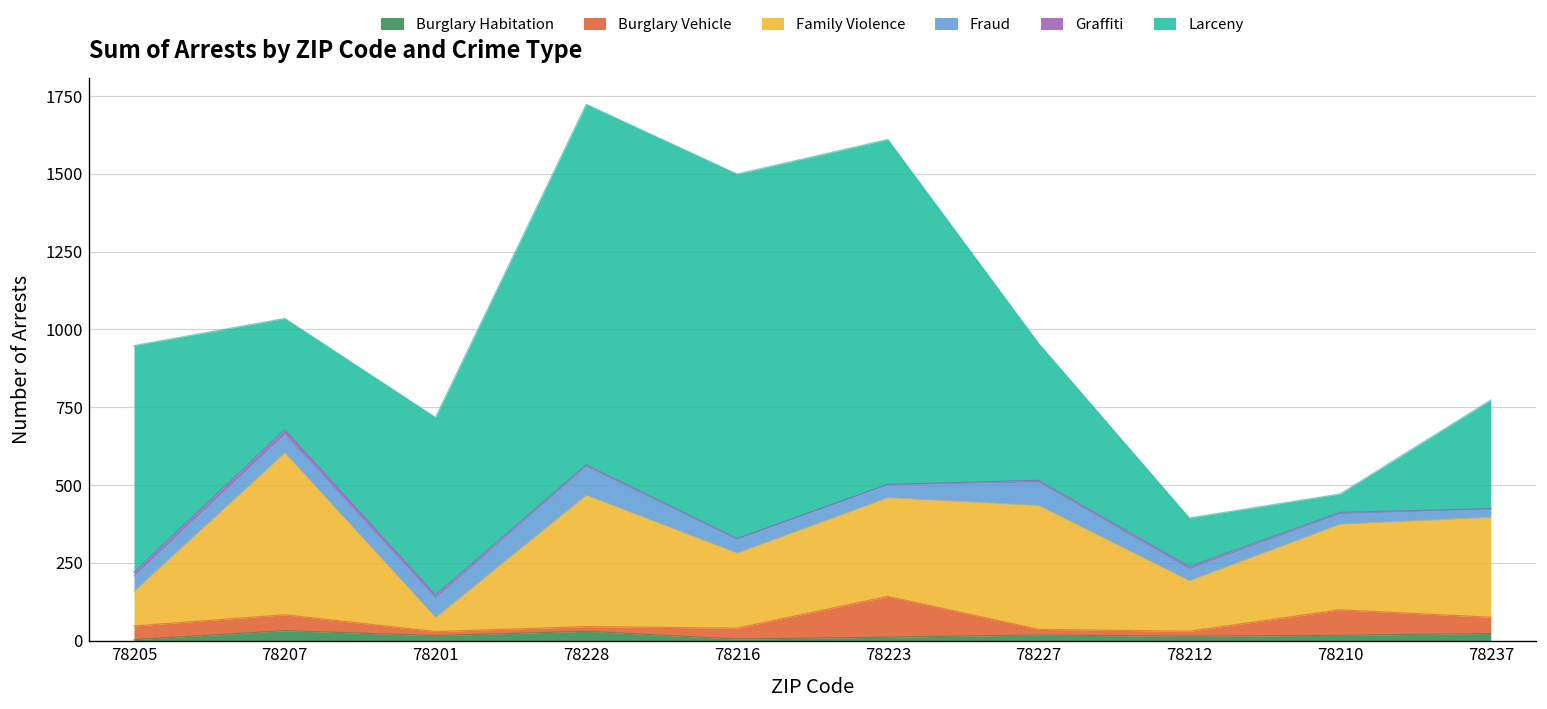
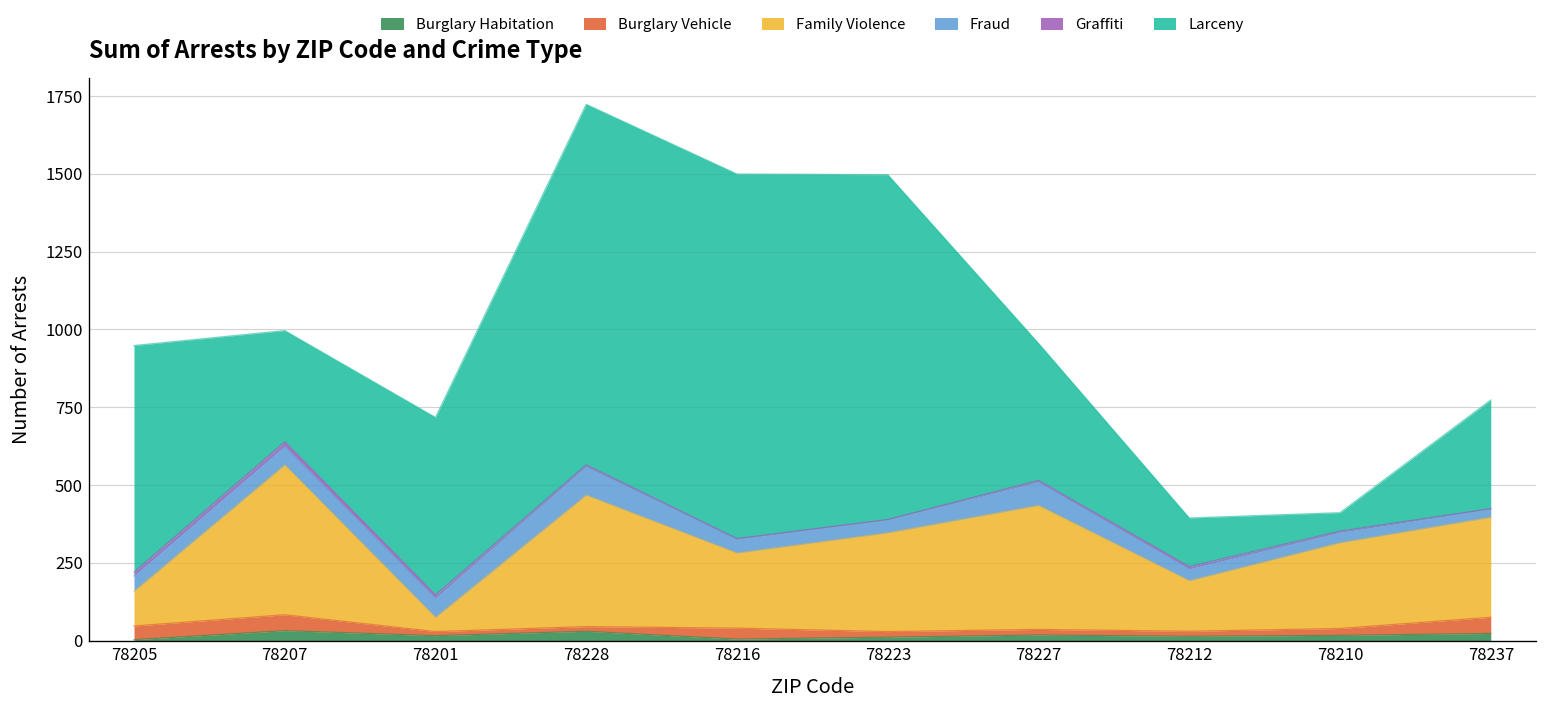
  {
    "Burglary Habitation": {
      "78205": 0,
      "78207": 30,
      "78201": 20,
      "78228": 30,
      "78216": 10,
      "78223": 10,
      "78227": 20,
      "78212": 10,
      "78210": 20,
      "78237": 20
    },
    "Burglary Vehicle": {
      "78205": 40,
      "78207": 50,
      "78201": 10,
      "78228": 20,
      "78216": 40,
-     "78223": 130,
+     "78223": 20,
      "78227": 20,
      "78212": 20,
-     "78210": 80,
+     "78210": 20,
      "78237": 50
    },
    "Family Violence": {
      "78205": 110,
-     "78207": 520,
+     "78207": 480,
      "78201": 50,
      "78228": 420,
      "78216": 240,
      "78223": 320,
      "78227": 400,
      "78212": 160,
      "78210": 280,
      "78237": 320
    },
    "Fraud": {
      "78205": 50,
      "78207": 60,
      "78201": 60
    },
    "Graffiti": {
      "78205": 10,
      "78207": 10,
      "78201": 10
    },
    "Larceny": {
      "78205": 730,
      "78207": 360,
      "78201": 570,
      "78228": 1160,
      "78216": 1170,
      "78223": 1110,
      "78227": 440,
      "78212": 160,
      "78210": 60,
      "78237": 350
    }
  }
